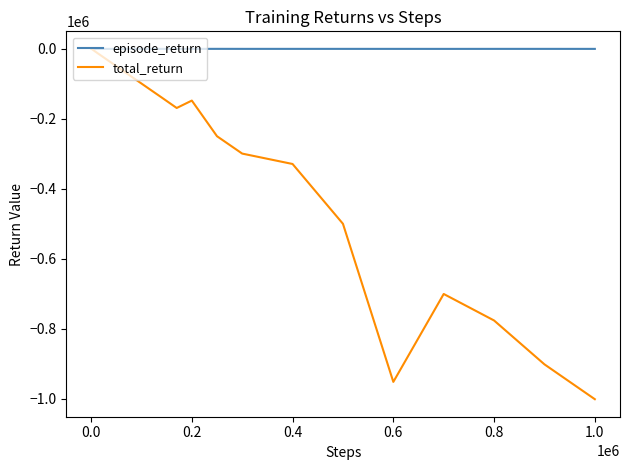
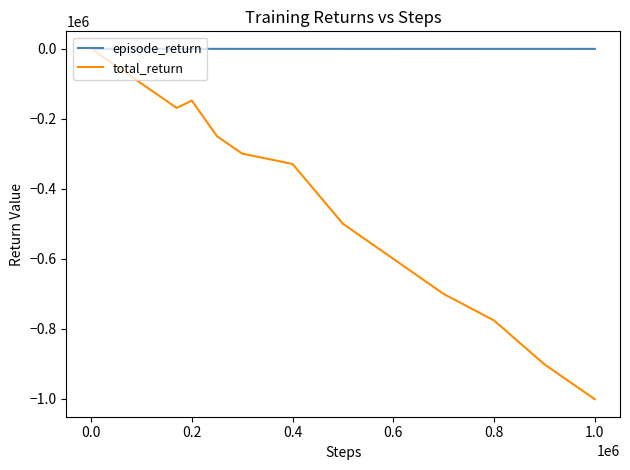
  {
    "episode_return": {
      "0.4": 0,
      "0.6": 0,
      "0.8": 0,
      "1.0": 0
    },
    "total_return": {
      "0.2": -150000,
      "0.4": -330000,
-     "0.6": -950000,
+     "0.6": -600000,
      "0.8": -780000,
      "1.0": -1000000
    }
  }
